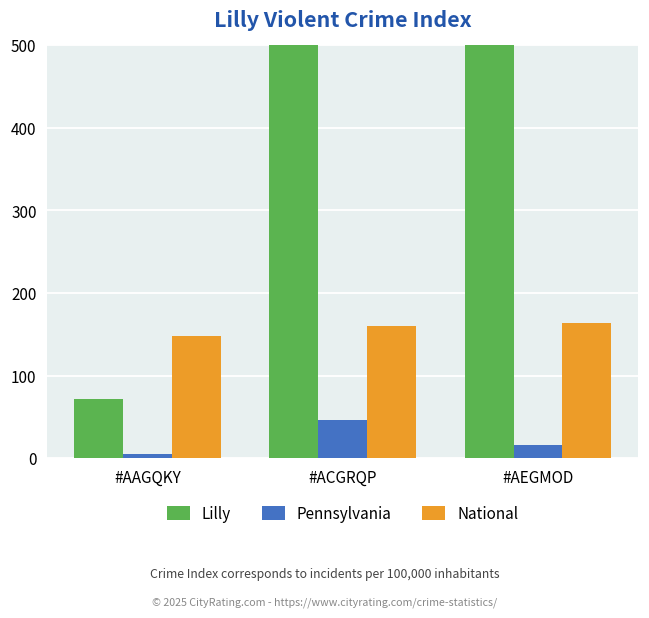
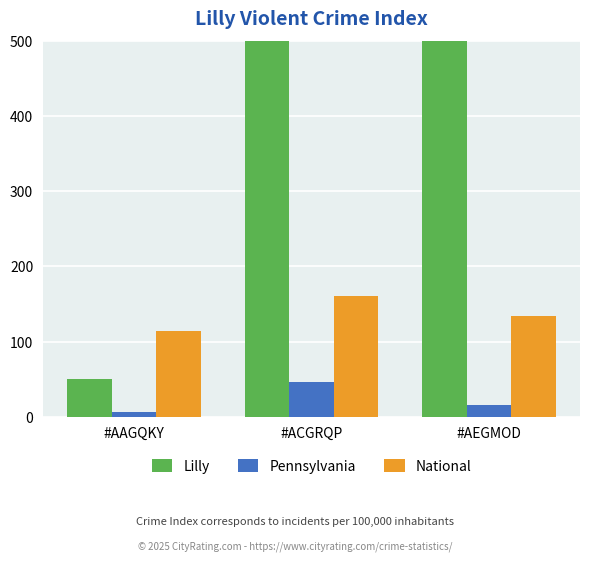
  {
    "Lilly": {
-     "#AAGQKY": 70
+     "#AAGQKY": 50
    },
    "Pennsylvania": {
      "#AAGQKY": 10,
      "#ACGRQP": 50,
      "#AEGMOD": 20
    },
    "National": {
-     "#AAGQKY": 150,
+     "#AAGQKY": 110,
      "#ACGRQP": 160,
-     "#AEGMOD": 160
+     "#AEGMOD": 130
    }
  }
